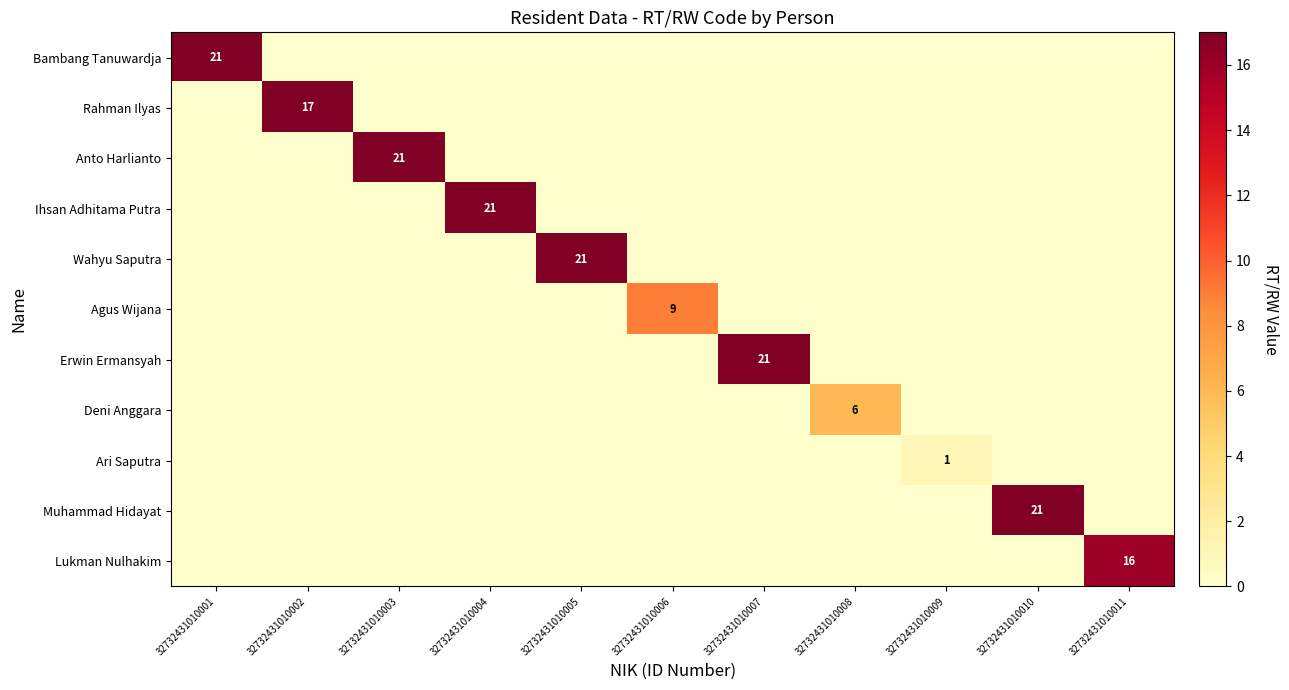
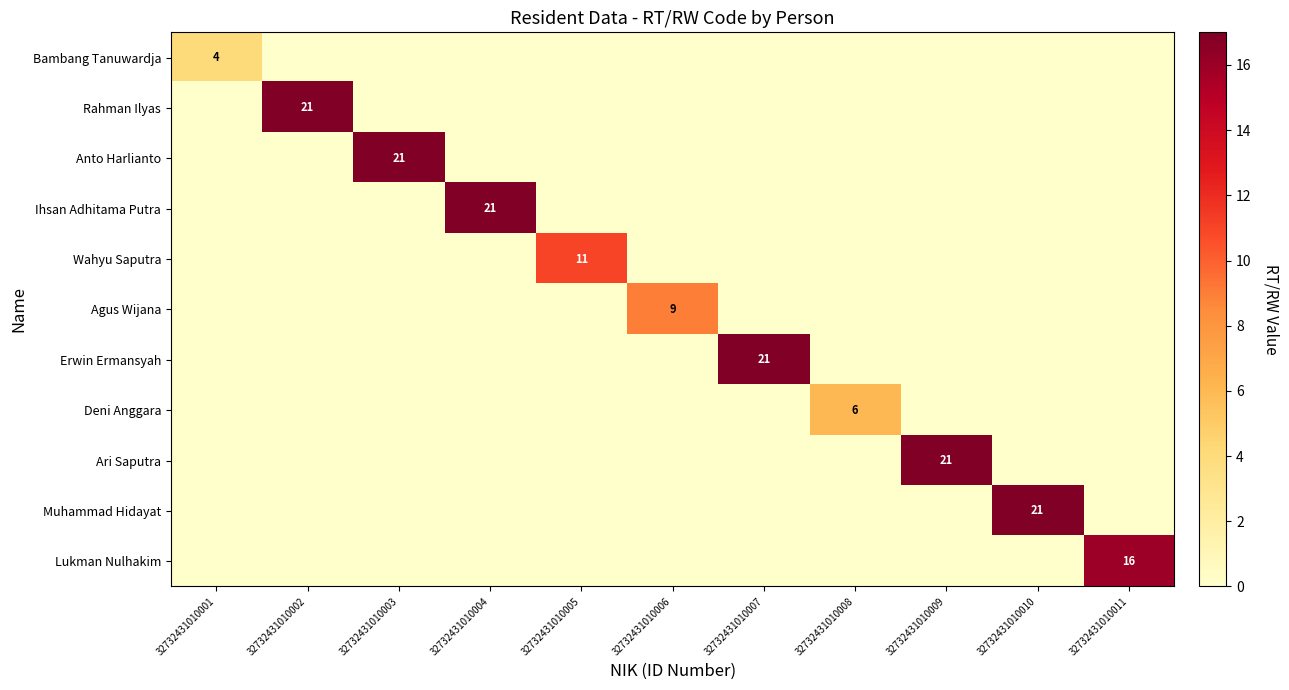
  {
    "Bambang Tanuwardja": {
-     "32732431010001": 21
+     "32732431010001": 4
    },
    "Rahman Ilyas": {
-     "32732431010002": 17
+     "32732431010002": 21
    },
    "Anto Harlianto": {
      "32732431010003": 21
    },
    "Ihsan Adhitama Putra": {
      "32732431010004": 21
    },
    "Wahyu Saputra": {
-     "32732431010005": 21
+     "32732431010005": 11
    },
    "Agus Wijana": {
      "32732431010006": 9
    },
    "Erwin Ermansyah": {
      "32732431010007": 21
    },
    "Deni Anggara": {
      "32732431010008": 6
    },
    "Ari Saputra": {
-     "32732431010009": 1
+     "32732431010009": 21
    },
    "Muhammad Hidayat": {
      "32732431010010": 21
    },
    "Lukman Nulhakim": {
      "32732431010011": 16
    }
  }
